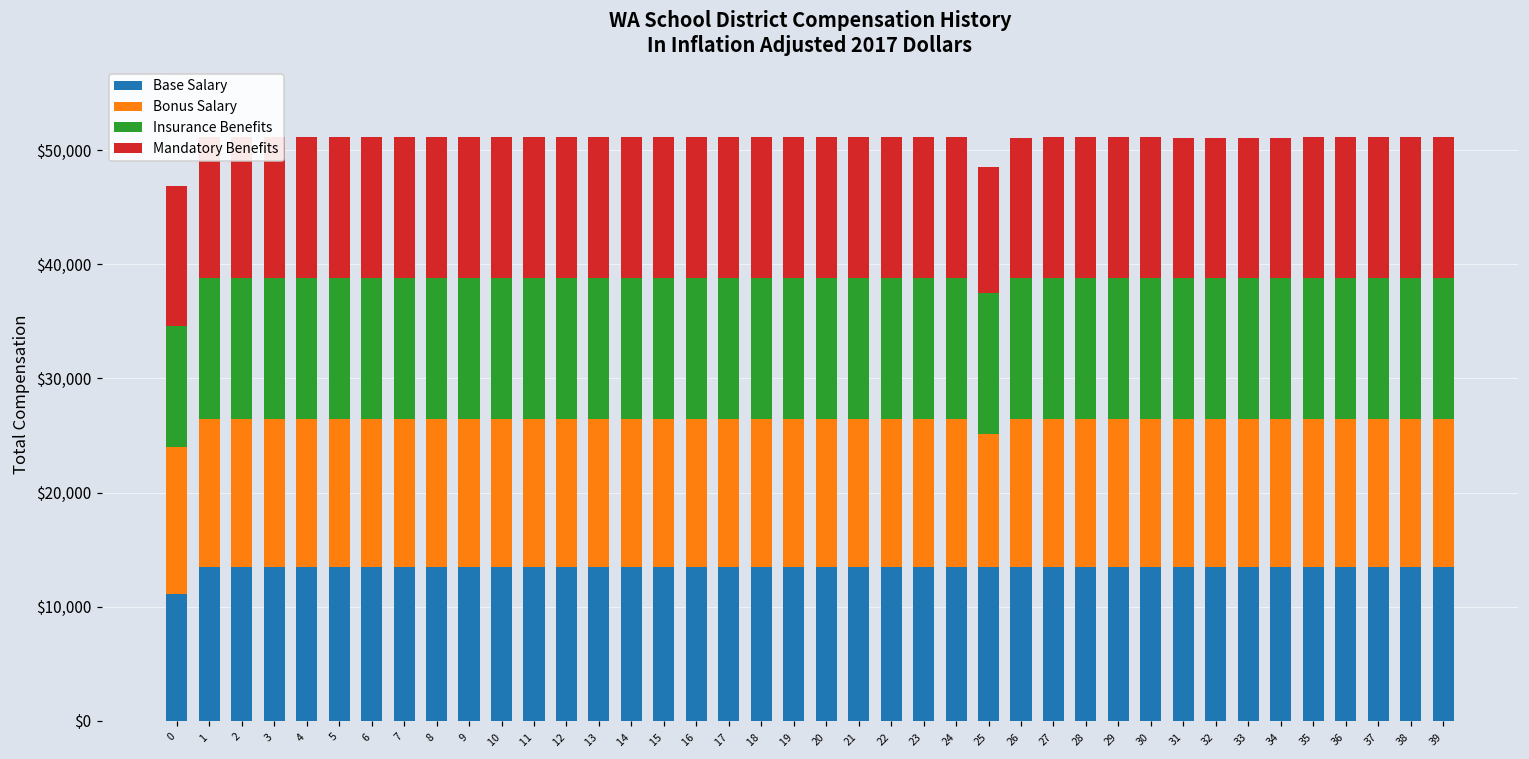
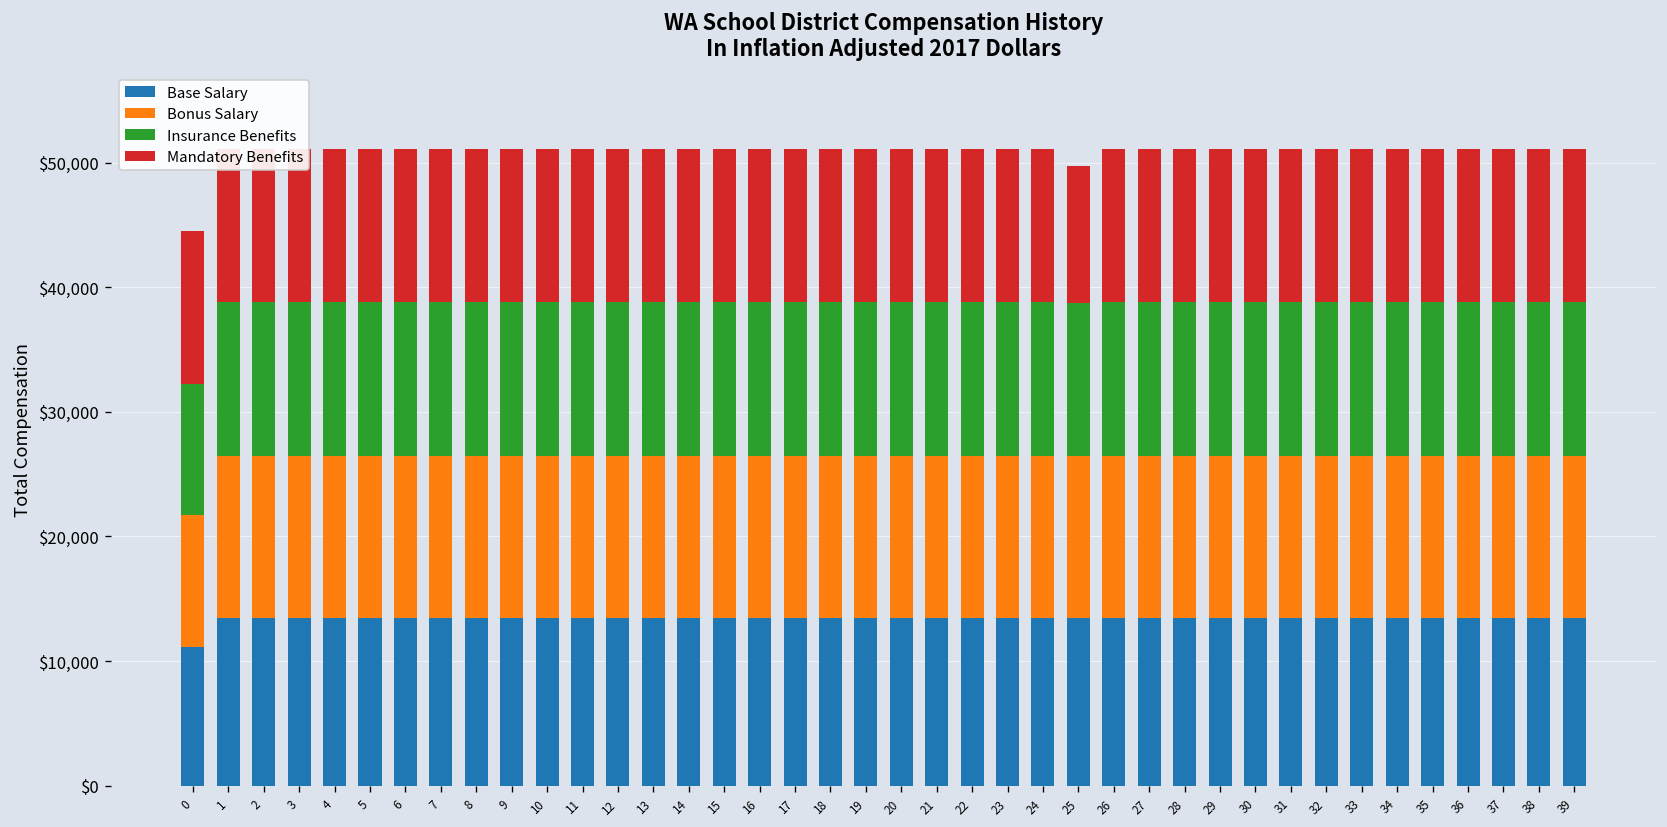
  {
    "Base Salary": {
      "0": "$11,100",
      "1": "$13,500",
      "2": "$13,500",
      "3": "$13,500",
      "4": "$13,500",
      "5": "$13,500",
      "6": "$13,500",
      "7": "$13,500",
      "8": "$13,500",
      "9": "$13,500",
      "10": "$13,500",
      "11": "$13,500",
      "12": "$13,500",
      "13": "$13,500",
      "14": "$13,500",
      "15": "$13,500",
      "16": "$13,500",
      "17": "$13,500",
      "18": "$13,500",
      "19": "$13,500",
      "20": "$13,500",
      "21": "$13,500",
      "22": "$13,500",
      "23": "$13,500",
      "24": "$13,500",
      "25": "$13,500",
      "26": "$13,500",
      "27": "$13,500",
      "28": "$13,500",
      "29": "$13,500",
      "30": "$13,500",
      "31": "$13,500",
      "32": "$13,500",
      "33": "$13,500",
      "34": "$13,500",
      "35": "$13,500",
      "36": "$13,500",
      "37": "$13,500",
      "38": "$13,500",
      "39": "$13,500"
    },
    "Bonus Salary": {
-     "0": "$13,000",
+     "0": "$10,600",
      "1": "$13,000",
      "2": "$13,000",
      "3": "$13,000",
      "4": "$13,000",
      "5": "$13,000",
      "6": "$13,000",
      "7": "$13,000",
      "8": "$13,000",
      "9": "$13,000",
      "10": "$13,000",
      "11": "$13,000",
      "12": "$13,000",
      "13": "$13,000",
      "14": "$13,000",
      "15": "$13,000",
      "16": "$13,000",
      "17": "$13,000",
      "18": "$13,000",
      "19": "$13,000",
      "20": "$13,000",
      "21": "$13,000",
      "22": "$13,000",
      "23": "$13,000",
      "24": "$13,000",
-     "25": "$11,700",
+     "25": "$13,000",
      "26": "$13,000",
      "27": "$13,000",
      "28": "$13,000",
      "29": "$13,000",
      "30": "$13,000",
      "31": "$13,000",
      "32": "$13,000",
      "33": "$13,000",
      "34": "$13,000",
      "35": "$13,000",
      "36": "$13,000",
      "37": "$13,000",
      "38": "$13,000",
      "39": "$13,000"
    },
    "Insurance Benefits": {
      "0": "$10,500",
      "1": "$12,400",
      "2": "$12,400",
      "3": "$12,400",
      "4": "$12,400",
      "5": "$12,400",
      "6": "$12,400",
      "7": "$12,400",
      "8": "$12,400",
      "9": "$12,400",
      "10": "$12,400",
      "11": "$12,400",
      "12": "$12,400",
      "13": "$12,400",
      "14": "$12,400",
      "15": "$12,400",
      "16": "$12,400",
      "17": "$12,400",
      "18": "$12,400",
      "19": "$12,400",
      "20": "$12,400",
      "21": "$12,400",
      "22": "$12,400",
      "23": "$12,400",
      "24": "$12,400",
      "25": "$12,400",
      "26": "$12,400",
      "27": "$12,400",
      "28": "$12,400",
      "29": "$12,400",
      "30": "$12,400",
      "31": "$12,400",
      "32": "$12,300",
      "33": "$12,400",
      "34": "$12,400",
      "35": "$12,400",
      "36": "$12,400",
      "37": "$12,400",
      "38": "$12,400",
      "39": "$12,400"
    },
    "Mandatory Benefits": {
      "0": "$12,300",
      "4": "$12,300",
      "5": "$12,300",
      "6": "$12,300",
      "7": "$12,300",
      "8": "$12,300",
      "9": "$12,300",
      "10": "$12,300",
      "11": "$12,300",
      "12": "$12,300",
      "13": "$12,300",
      "14": "$12,300",
      "15": "$12,300",
      "16": "$12,300",
      "17": "$12,300",
      "18": "$12,300",
      "19": "$12,300",
      "20": "$12,300",
      "21": "$12,300",
      "22": "$12,300",
      "23": "$12,300",
      "24": "$12,300",
      "25": "$11,000",
      "26": "$12,300",
      "27": "$12,300",
      "28": "$12,300",
      "29": "$12,300",
      "30": "$12,300",
      "31": "$12,300",
      "32": "$12,300",
      "33": "$12,300",
      "34": "$12,300",
      "35": "$12,300",
      "36": "$12,300",
      "37": "$12,300",
      "38": "$12,300",
      "39": "$12,300"
    }
  }
